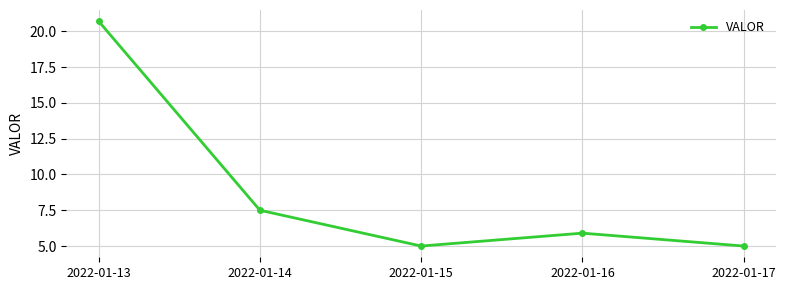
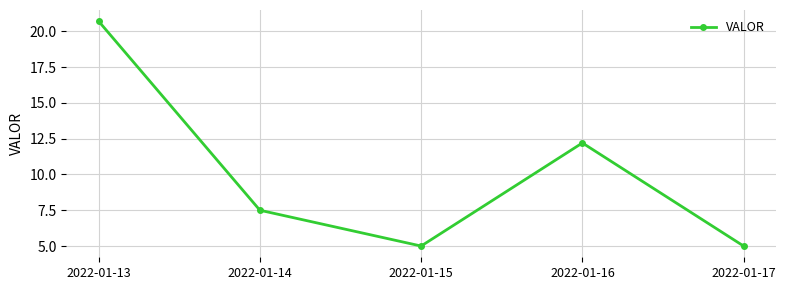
  {
    "2022-01-13": 20.7,
    "2022-01-14": 7.5,
    "2022-01-15": 5.0,
-   "2022-01-16": 5.9,
+   "2022-01-16": 12.2,
    "2022-01-17": 5.0
  }
